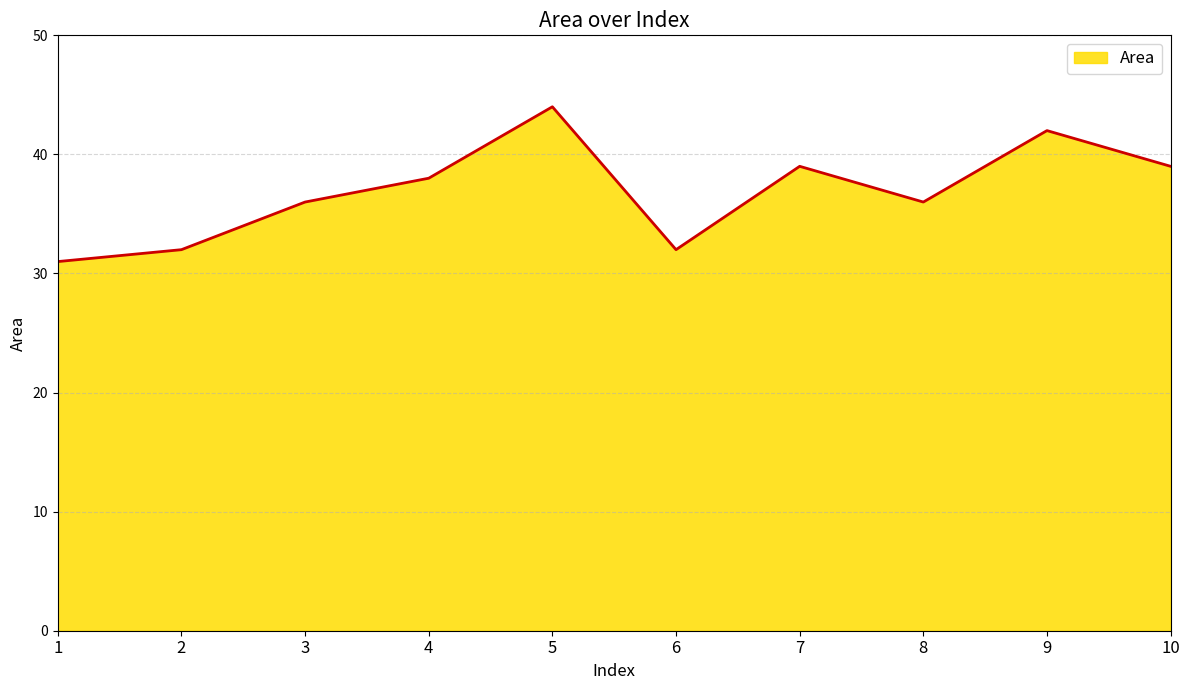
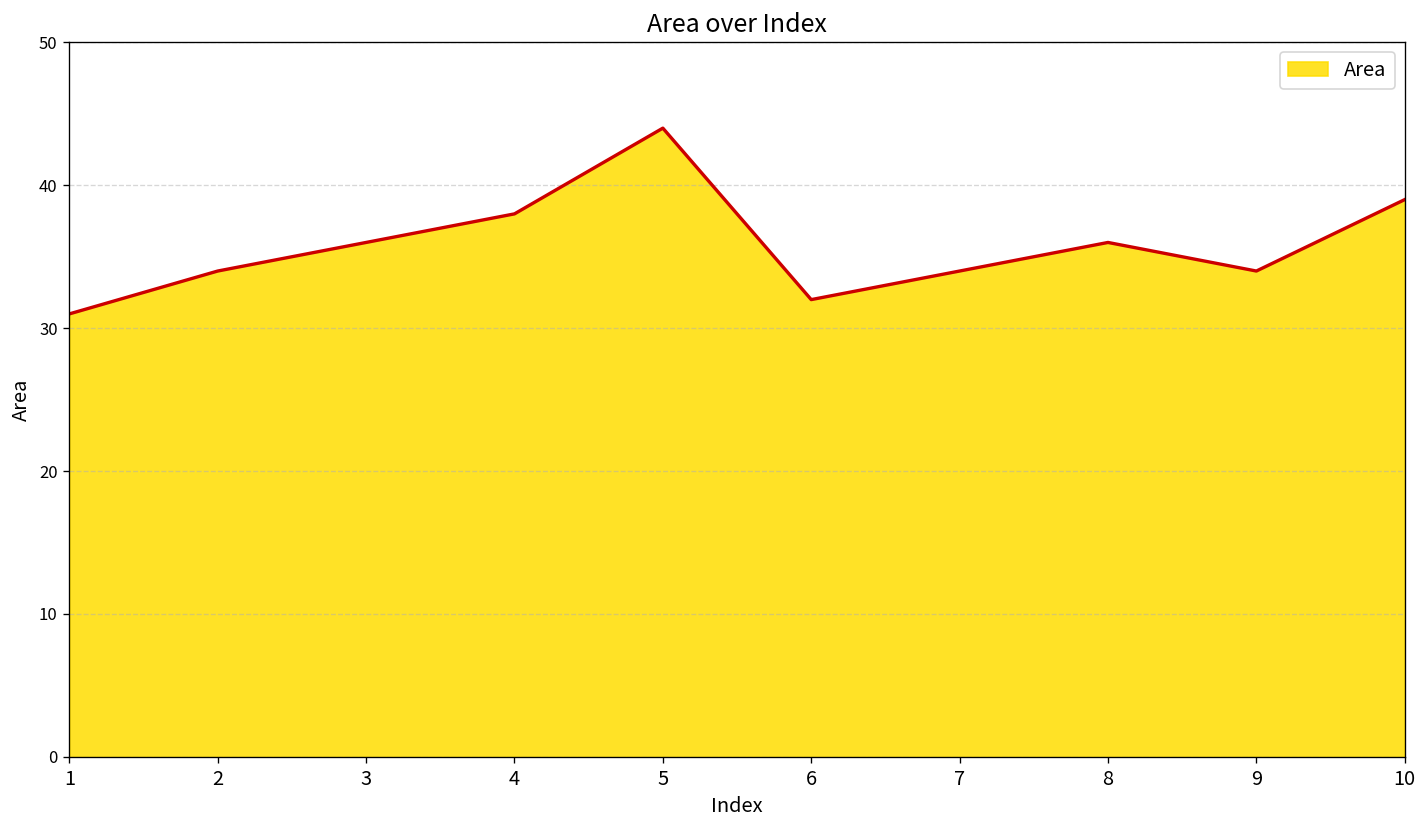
  {
    "1": 31,
-   "2": 32,
+   "2": 34,
    "3": 36,
    "4": 38,
    "5": 44,
    "6": 32,
-   "7": 39,
+   "7": 34,
    "8": 36,
-   "9": 42,
+   "9": 34,
    "10": 39
  }
